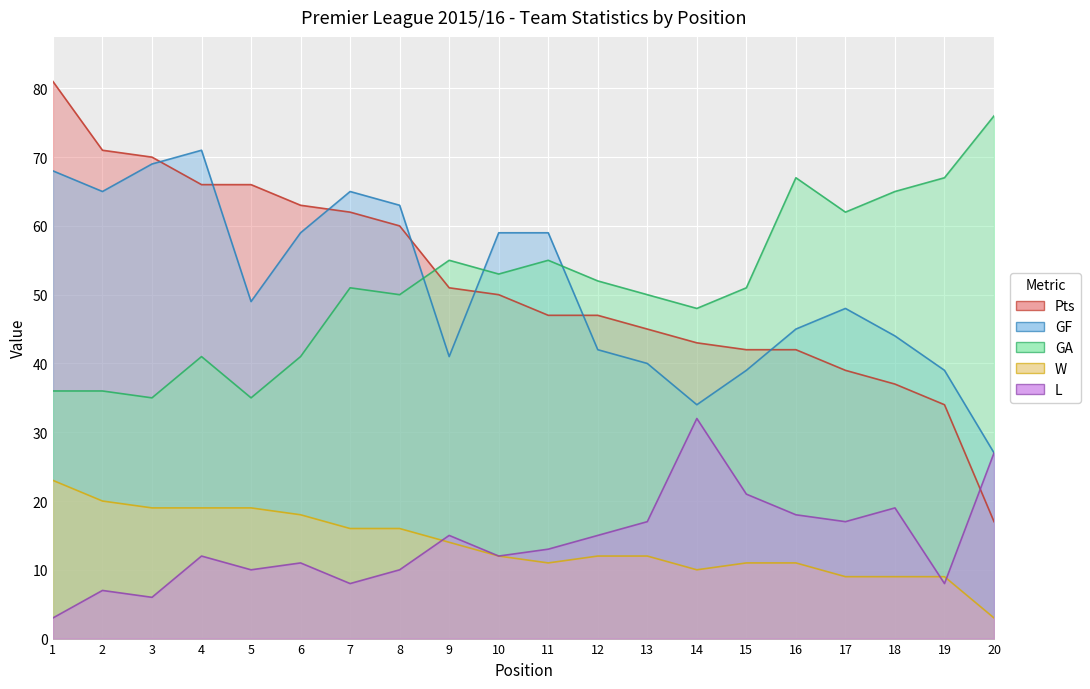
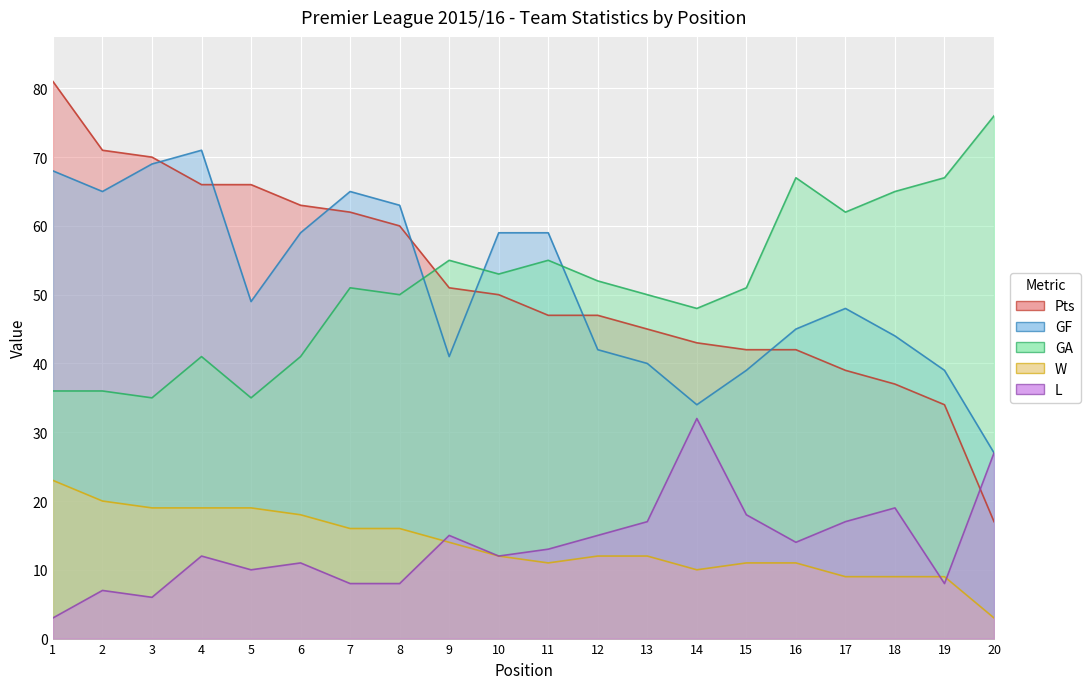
  {
    "L": {
      "1": 3,
      "2": 7,
      "3": 6,
      "4": 12,
      "5": 10,
      "6": 11,
      "7": 8,
-     "8": 10,
+     "8": 8,
      "9": 15,
      "11": 13,
      "12": 15,
      "13": 17,
      "14": 32,
-     "15": 21,
-     "16": 18,
+     "15": 18,
+     "16": 14,
      "17": 17,
      "18": 19,
      "19": 8
    }
  }
